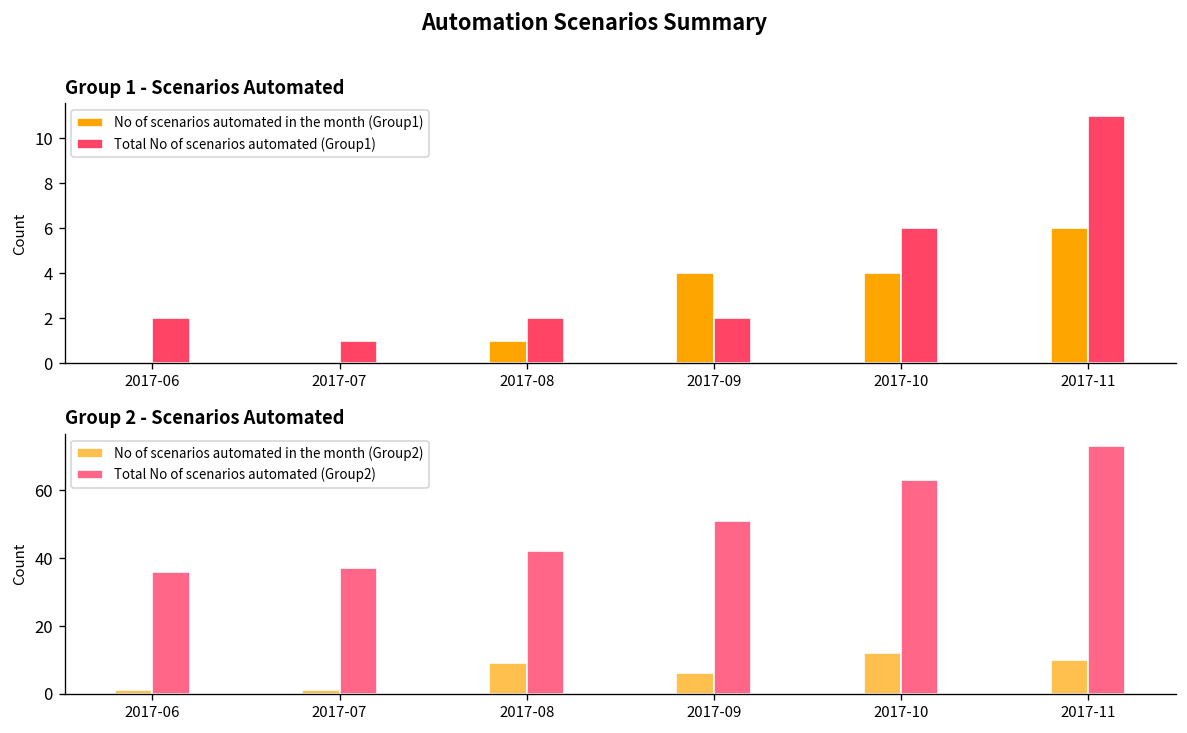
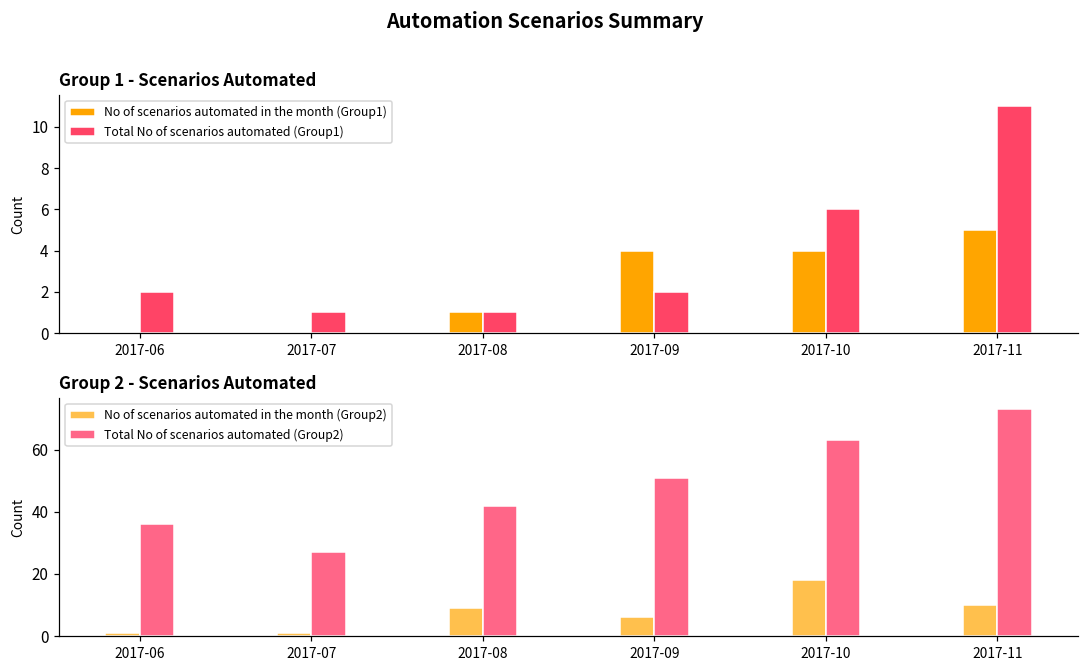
  {
    "Group 1 - Scenarios Automated": {
      "No of scenarios automated in the month (Group1)": {
        "2017-06": 0,
        "2017-07": 0,
        "2017-08": 1,
        "2017-09": 4,
        "2017-10": 4,
-       "2017-11": 6
+       "2017-11": 5
      },
      "Total No of scenarios automated (Group1)": {
        "2017-06": 2,
        "2017-07": 1,
-       "2017-08": 2,
+       "2017-08": 1,
        "2017-09": 2,
        "2017-10": 6,
        "2017-11": 11
      }
    },
    "Group 2 - Scenarios Automated": {
      "No of scenarios automated in the month (Group2)": {
        "2017-06": 1,
        "2017-07": 1,
        "2017-08": 9,
        "2017-09": 6,
-       "2017-10": 12,
+       "2017-10": 18,
        "2017-11": 10
      },
      "Total No of scenarios automated (Group2)": {
        "2017-06": 36,
-       "2017-07": 37,
+       "2017-07": 27,
        "2017-08": 42,
        "2017-09": 51,
        "2017-10": 63,
        "2017-11": 73
      }
    }
  }
